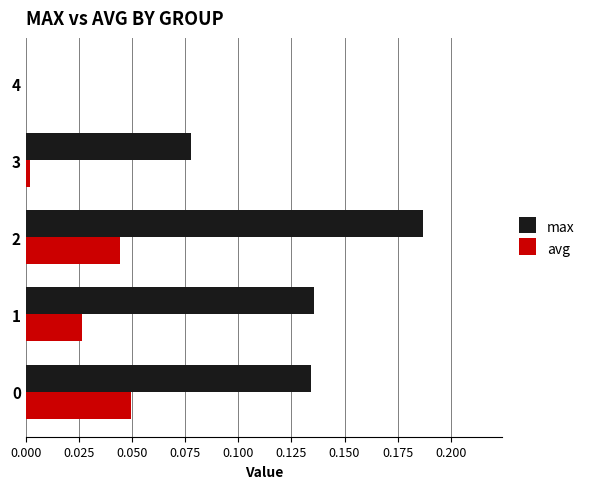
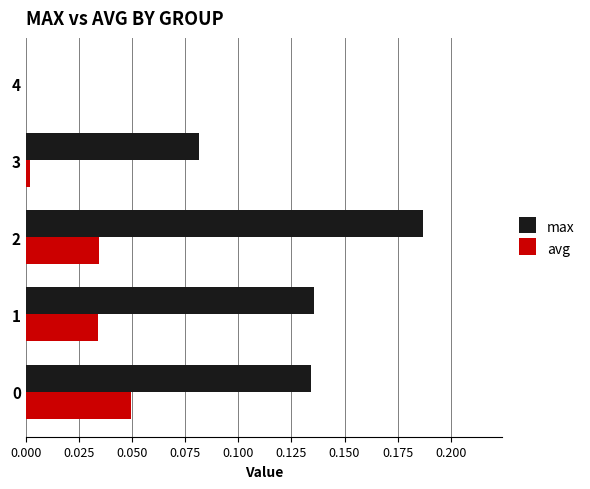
  {
    "max": {
      "4": 0.000,
-     "3": 0.078,
+     "3": 0.082,
      "2": 0.187,
      "1": 0.136,
      "0": 0.134
    },
    "avg": {
      "4": 0.000,
      "3": 0.002,
-     "2": 0.044,
-     "1": 0.026,
+     "2": 0.035,
+     "1": 0.034,
      "0": 0.050
    }
  }
